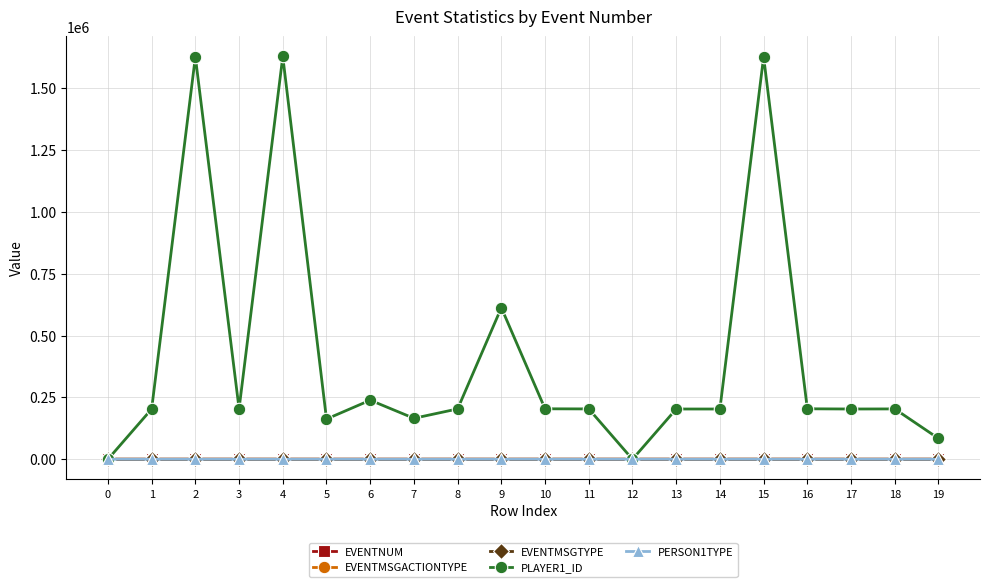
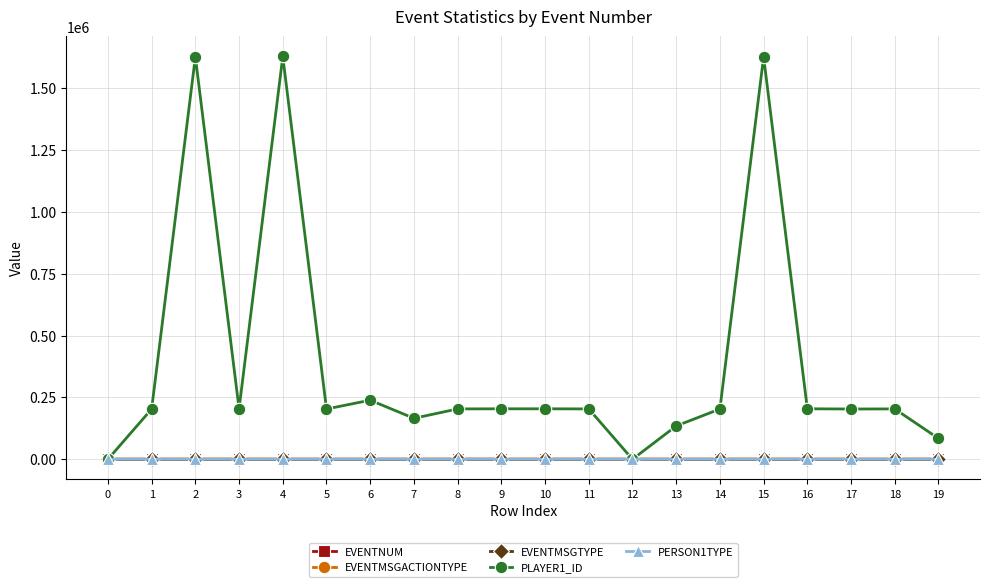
  {
    "PERSON1TYPE": {
      "1": 0,
      "2": 0,
      "3": 0,
      "4": 0,
      "5": 0,
      "6": 0,
      "7": 0,
      "8": 0,
      "9": 0,
      "10": 0,
      "11": 0,
      "13": 0,
      "14": 0,
      "15": 0,
      "16": 0,
      "17": 0,
      "18": 0,
      "19": 0
    },
    "PLAYER1_ID": {
      "1": 200000,
      "2": 1630000,
      "3": 200000,
      "4": 1630000,
-     "5": 160000,
+     "5": 200000,
      "6": 240000,
      "7": 170000,
      "8": 200000,
-     "9": 610000,
+     "9": 200000,
      "10": 200000,
      "11": 200000,
-     "13": 200000,
+     "13": 130000,
      "14": 200000,
      "15": 1630000,
      "16": 200000,
      "17": 200000,
      "18": 200000,
      "19": 80000
    }
  }
